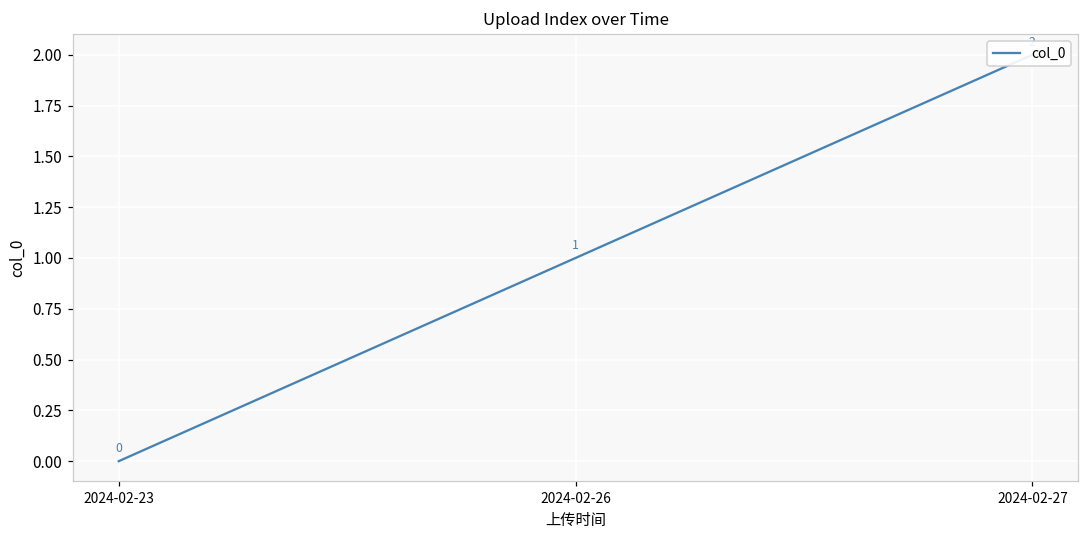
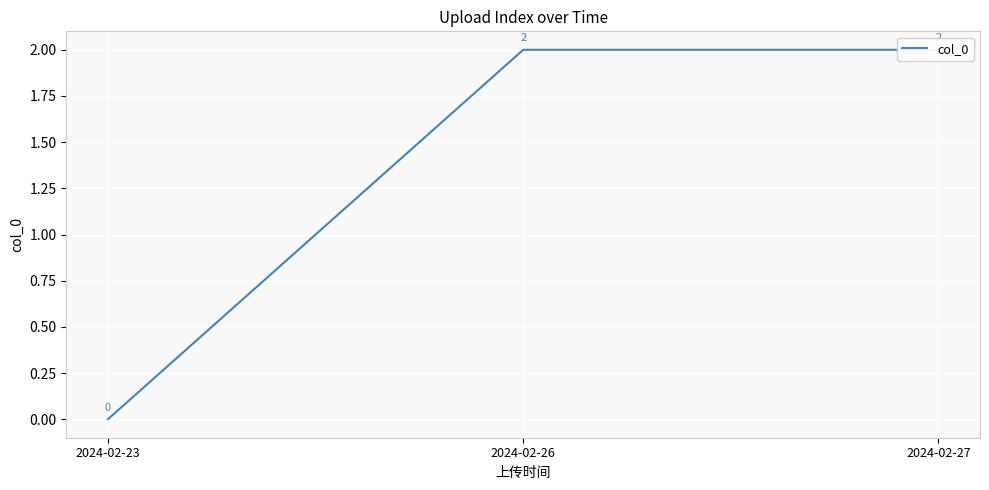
  {
    "2024-02-23": 0,
-   "2024-02-26": 1
+   "2024-02-26": 2
  }
